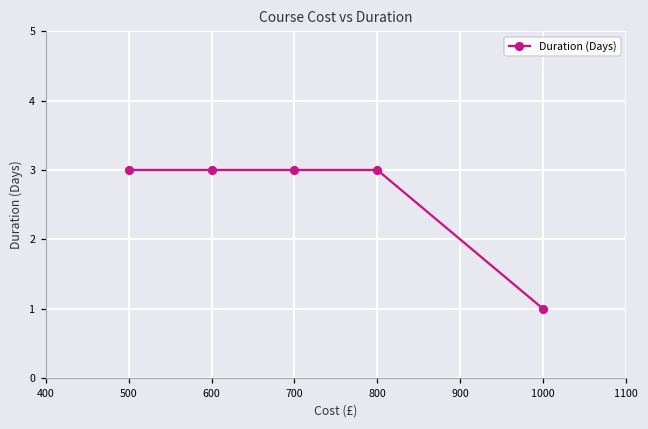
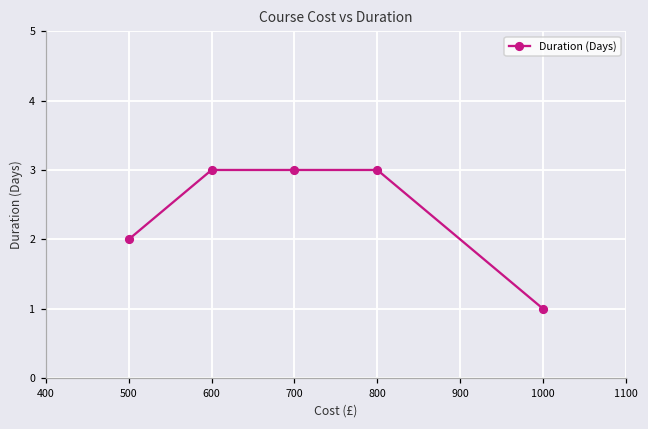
  {
-   "500": 3,
+   "500": 2,
    "600": 3,
    "700": 3,
    "800": 3,
    "1000": 1
  }
